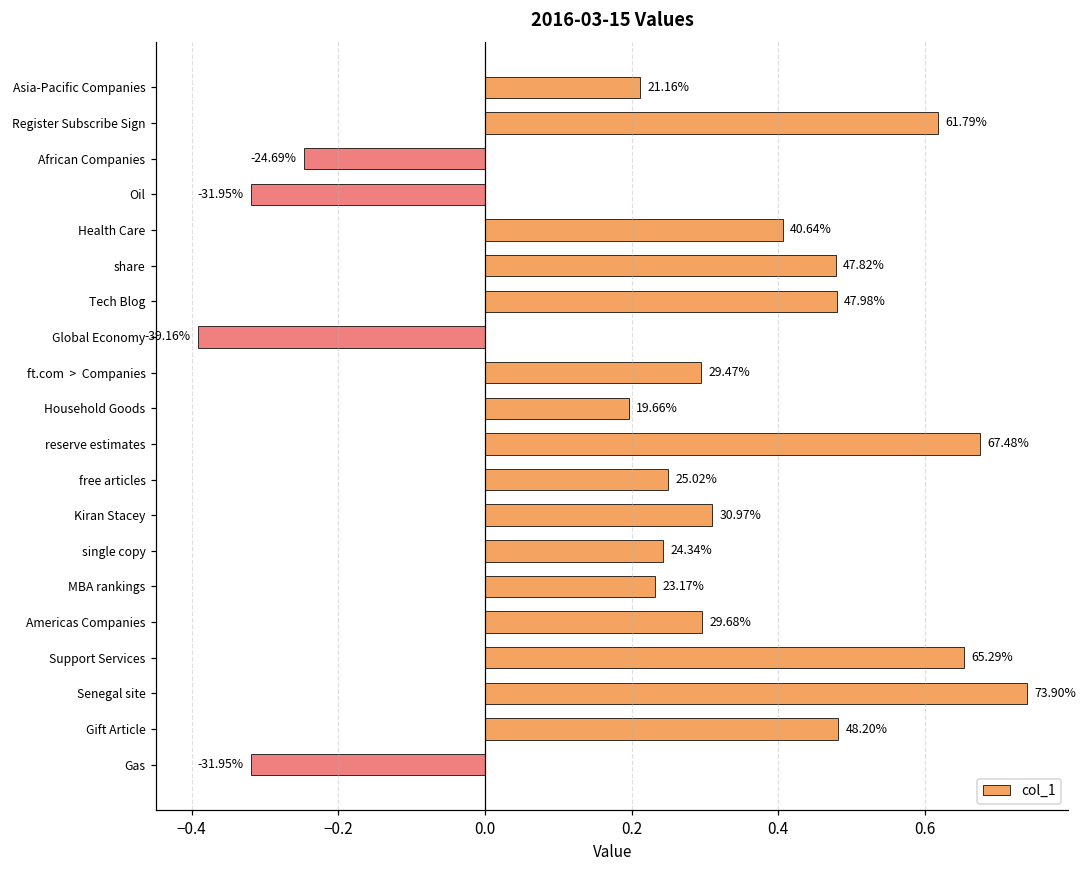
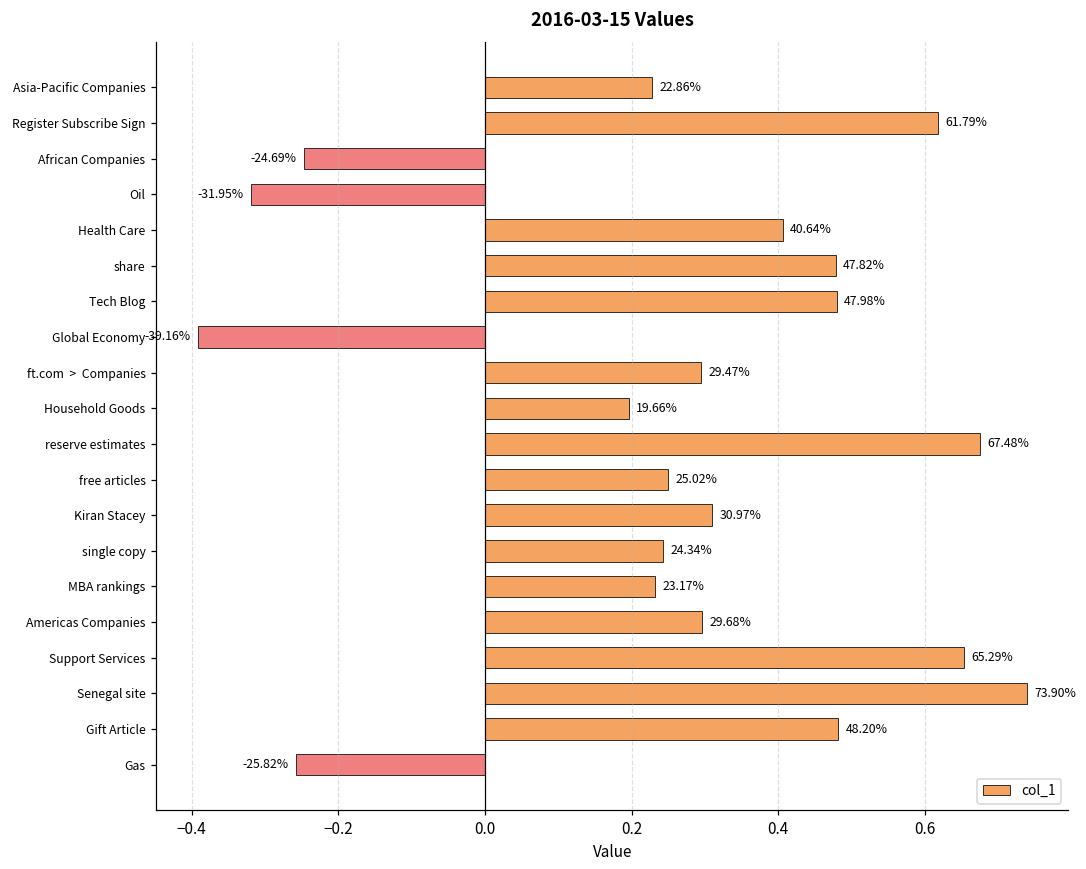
  {
-   "Asia-Pacific Companies": "21.16%",
+   "Asia-Pacific Companies": "22.86%",
    "Register Subscribe Sign": "61.79%",
    "African Companies": "-24.69%",
    "Oil": "-31.95%",
    "Health Care": "40.64%",
    "share": "47.82%",
    "Tech Blog": "47.98%",
    "Global Economy": "-39.16%",
    "ft.com > Companies": "29.47%",
    "Household Goods": "19.66%",
    "reserve estimates": "67.48%",
    "free articles": "25.02%",
    "Kiran Stacey": "30.97%",
    "single copy": "24.34%",
    "MBA rankings": "23.17%",
    "Americas Companies": "29.68%",
    "Support Services": "65.29%",
    "Senegal site": "73.90%",
    "Gift Article": "48.20%",
-   "Gas": "-31.95%"
+   "Gas": "-25.82%"
  }
